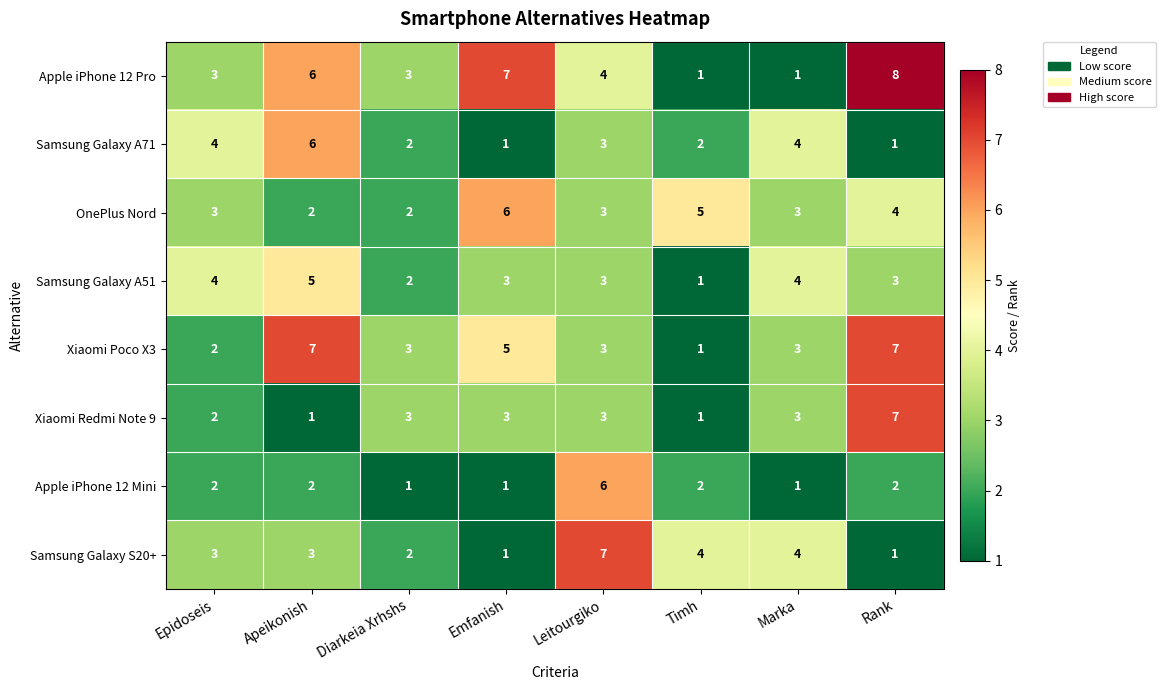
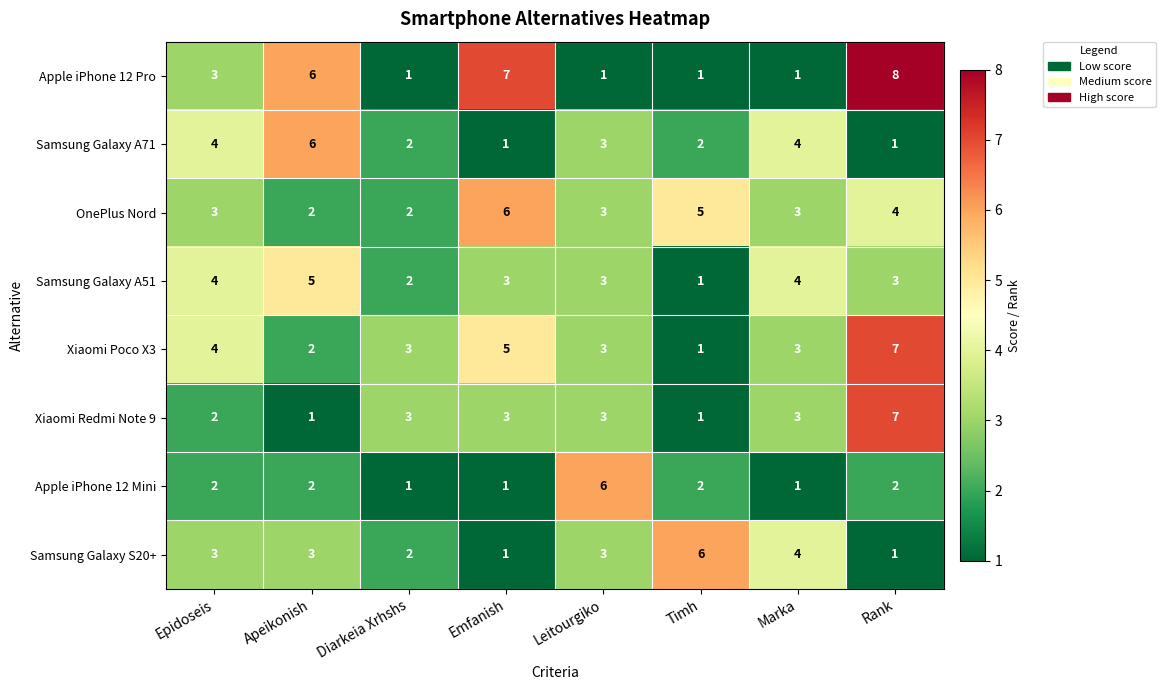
  {
    "Apple iPhone 12 Pro": {
      "Epidoseis": 3,
      "Apeikonish": 6,
-     "Diarkeia Xrhshs": 3,
+     "Diarkeia Xrhshs": 1,
      "Emfanish": 7,
-     "Leitourgiko": 4,
+     "Leitourgiko": 1,
      "Timh": 1,
      "Marka": 1,
      "Rank": 8
    },
    "Samsung Galaxy A71": {
      "Epidoseis": 4,
      "Apeikonish": 6,
      "Diarkeia Xrhshs": 2,
      "Emfanish": 1,
      "Leitourgiko": 3,
      "Timh": 2,
      "Marka": 4,
      "Rank": 1
    },
    "OnePlus Nord": {
      "Epidoseis": 3,
      "Apeikonish": 2,
      "Diarkeia Xrhshs": 2,
      "Emfanish": 6,
      "Leitourgiko": 3,
      "Timh": 5,
      "Marka": 3,
      "Rank": 4
    },
    "Samsung Galaxy A51": {
      "Epidoseis": 4,
      "Apeikonish": 5,
      "Diarkeia Xrhshs": 2,
      "Emfanish": 3,
      "Leitourgiko": 3,
      "Timh": 1,
      "Marka": 4,
      "Rank": 3
    },
    "Xiaomi Poco X3": {
-     "Epidoseis": 2,
-     "Apeikonish": 7,
+     "Epidoseis": 4,
+     "Apeikonish": 2,
      "Diarkeia Xrhshs": 3,
      "Emfanish": 5,
      "Leitourgiko": 3,
      "Timh": 1,
      "Marka": 3,
      "Rank": 7
    },
    "Xiaomi Redmi Note 9": {
      "Epidoseis": 2,
      "Apeikonish": 1,
      "Diarkeia Xrhshs": 3,
      "Emfanish": 3,
      "Leitourgiko": 3,
      "Timh": 1,
      "Marka": 3,
      "Rank": 7
    },
    "Apple iPhone 12 Mini": {
      "Epidoseis": 2,
      "Apeikonish": 2,
      "Diarkeia Xrhshs": 1,
      "Emfanish": 1,
      "Leitourgiko": 6,
      "Timh": 2,
      "Marka": 1,
      "Rank": 2
    },
    "Samsung Galaxy S20+": {
      "Epidoseis": 3,
      "Apeikonish": 3,
      "Diarkeia Xrhshs": 2,
      "Emfanish": 1,
-     "Leitourgiko": 7,
-     "Timh": 4,
+     "Leitourgiko": 3,
+     "Timh": 6,
      "Marka": 4,
      "Rank": 1
    }
  }
